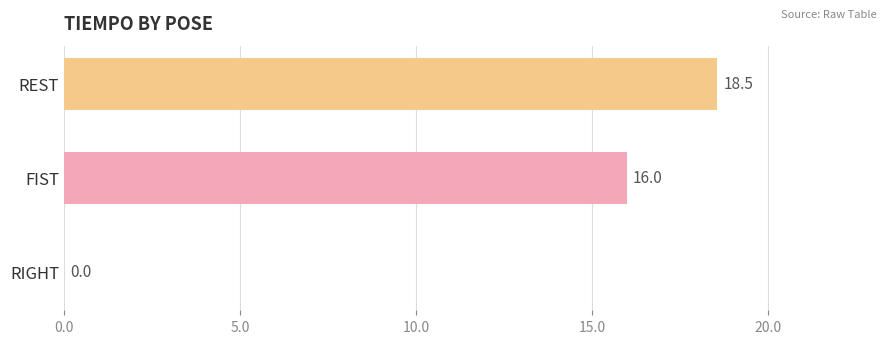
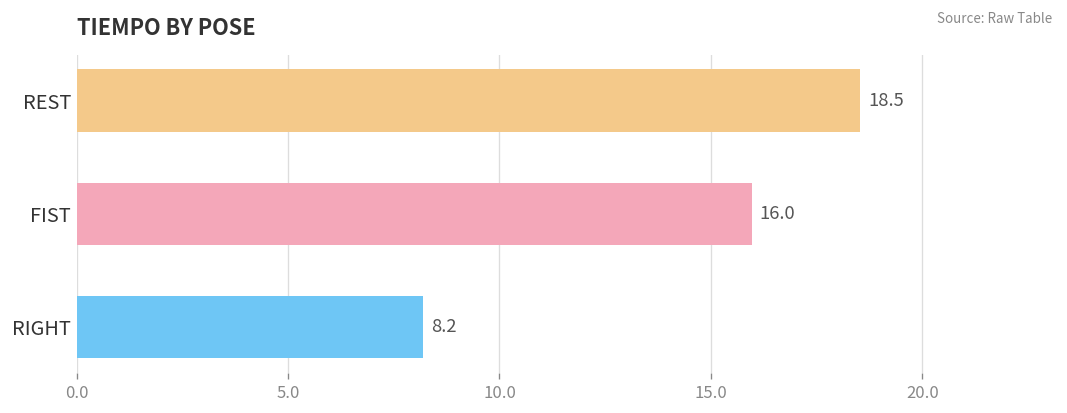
  {
    "REST": 18.5,
    "FIST": 16.0,
-   "RIGHT": 0.0
+   "RIGHT": 8.2
  }
